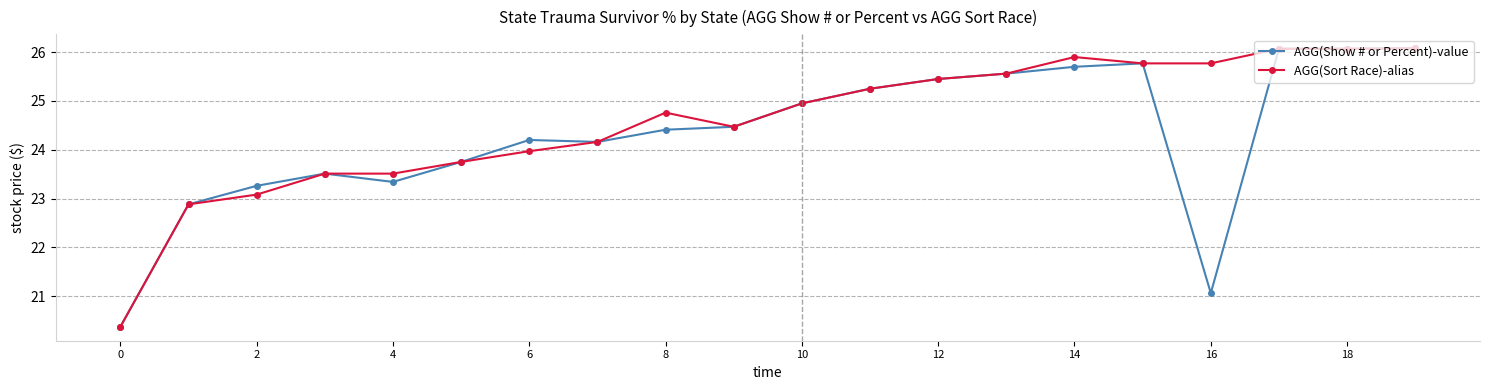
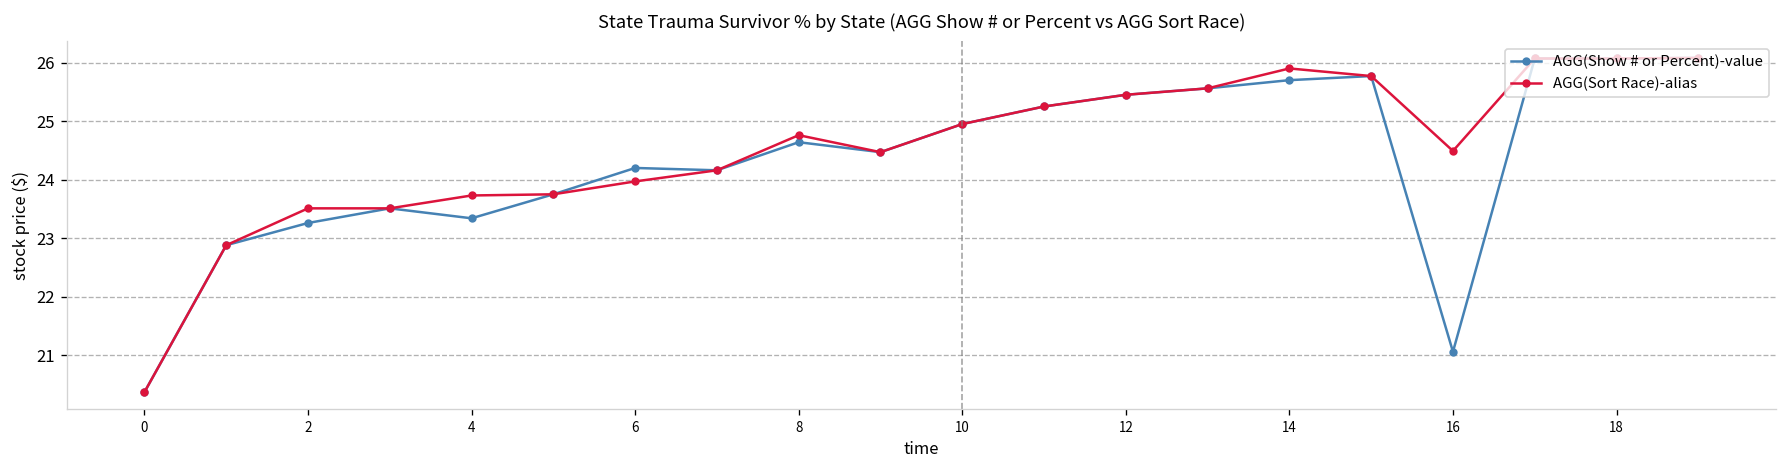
  {
    "AGG(Show # or Percent)-value": {
      "2": 23.3,
      "4": 23.3,
      "6": 24.2,
-     "8": 24.4,
+     "8": 24.6,
      "14": 25.7,
      "16": 21.1
    },
    "AGG(Sort Race)-alias": {
-     "2": 23.1,
-     "4": 23.5,
+     "2": 23.5,
+     "4": 23.7,
      "6": 24.0,
      "8": 24.8,
      "14": 25.9,
-     "16": 25.8
+     "16": 24.5
    }
  }
